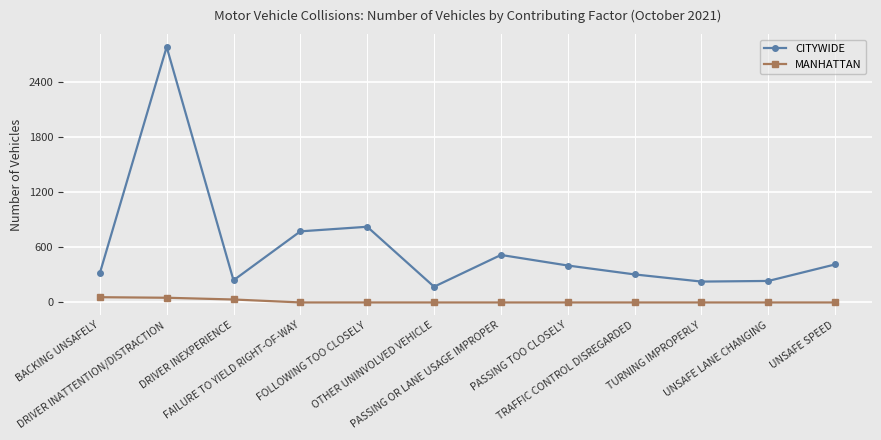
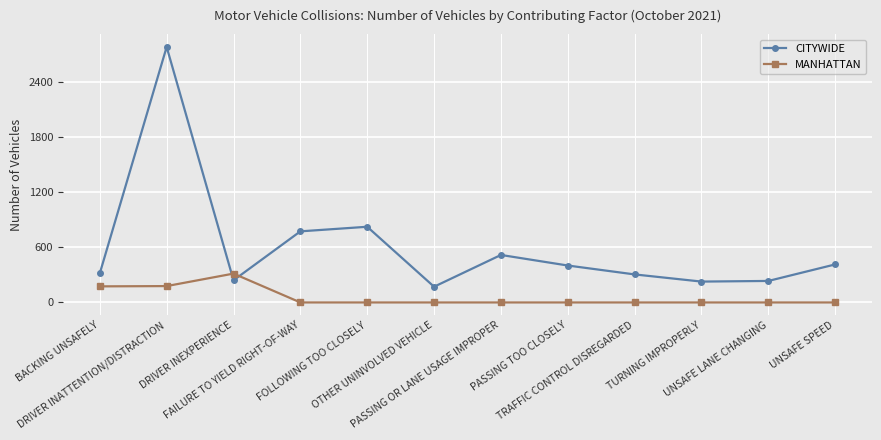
  {
    "CITYWIDE": {
      "BACKING UNSAFELY": 300,
      "DRIVER INATTENTION/DISTRACTION": 2800,
      "DRIVER INEXPERIENCE": 200,
      "FAILURE TO YIELD RIGHT-OF-WAY": 800,
      "FOLLOWING TOO CLOSELY": 800,
      "OTHER UNINVOLVED VEHICLE": 200,
      "PASSING OR LANE USAGE IMPROPER": 500,
      "PASSING TOO CLOSELY": 400,
      "TRAFFIC CONTROL DISREGARDED": 300,
      "TURNING IMPROPERLY": 200,
      "UNSAFE LANE CHANGING": 200,
      "UNSAFE SPEED": 400
    },
    "MANHATTAN": {
-     "BACKING UNSAFELY": 100,
-     "DRIVER INATTENTION/DISTRACTION": 100,
-     "DRIVER INEXPERIENCE": 0,
+     "BACKING UNSAFELY": 200,
+     "DRIVER INATTENTION/DISTRACTION": 200,
+     "DRIVER INEXPERIENCE": 300,
      "FAILURE TO YIELD RIGHT-OF-WAY": 0,
      "FOLLOWING TOO CLOSELY": 0,
      "OTHER UNINVOLVED VEHICLE": 0,
      "PASSING OR LANE USAGE IMPROPER": 0,
      "PASSING TOO CLOSELY": 0,
      "TRAFFIC CONTROL DISREGARDED": 0,
      "TURNING IMPROPERLY": 0,
      "UNSAFE LANE CHANGING": 0,
      "UNSAFE SPEED": 0
    }
  }
